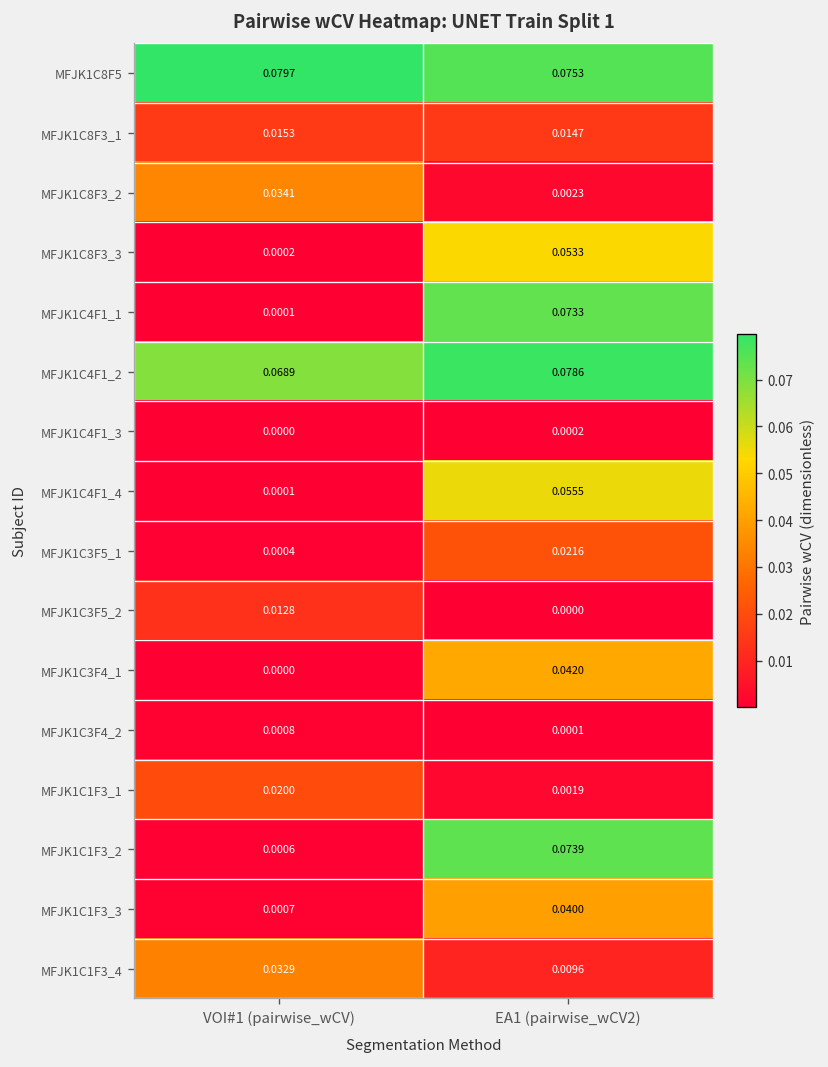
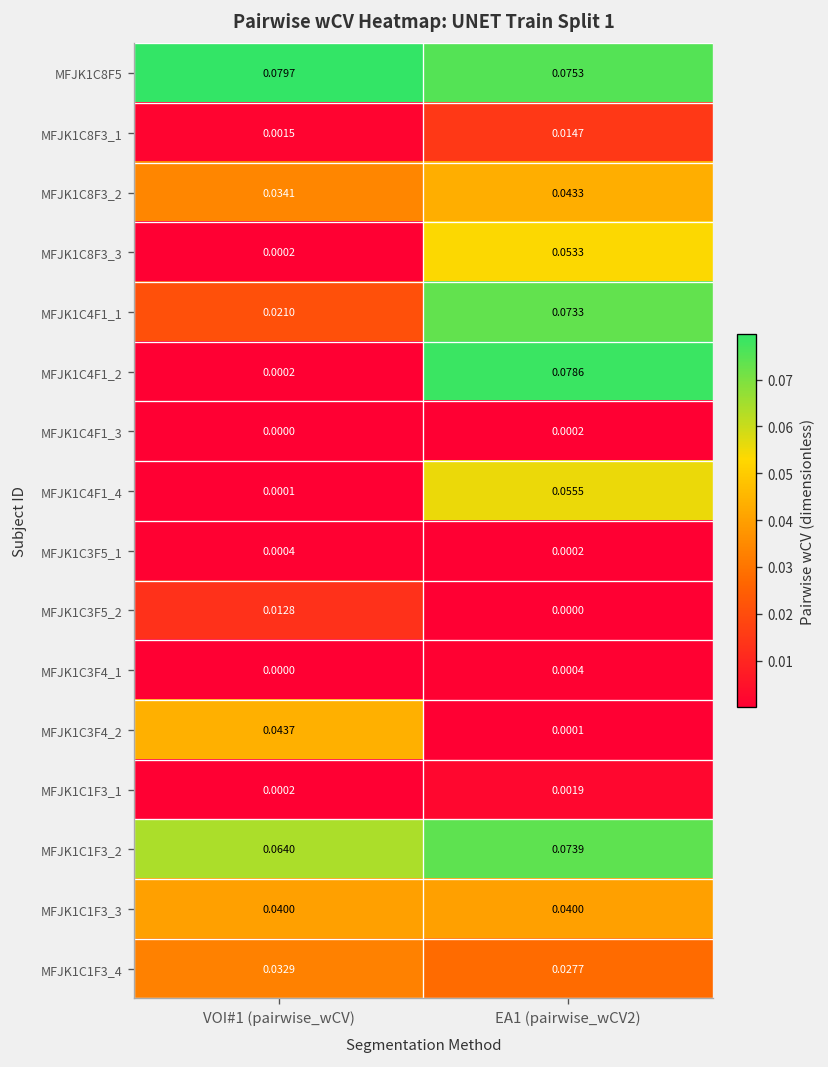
  {
    "MFJK1C8F5": {
      "VOI#1 (pairwise_wCV)": 0.0797,
      "EA1 (pairwise_wCV2)": 0.0753
    },
    "MFJK1C8F3_1": {
-     "VOI#1 (pairwise_wCV)": 0.0153,
+     "VOI#1 (pairwise_wCV)": 0.0015,
      "EA1 (pairwise_wCV2)": 0.0147
    },
    "MFJK1C8F3_2": {
      "VOI#1 (pairwise_wCV)": 0.0341,
-     "EA1 (pairwise_wCV2)": 0.0023
+     "EA1 (pairwise_wCV2)": 0.0433
    },
    "MFJK1C8F3_3": {
      "VOI#1 (pairwise_wCV)": 0.0002,
      "EA1 (pairwise_wCV2)": 0.0533
    },
    "MFJK1C4F1_1": {
-     "VOI#1 (pairwise_wCV)": 0.0001,
+     "VOI#1 (pairwise_wCV)": 0.0210,
      "EA1 (pairwise_wCV2)": 0.0733
    },
    "MFJK1C4F1_2": {
-     "VOI#1 (pairwise_wCV)": 0.0689,
+     "VOI#1 (pairwise_wCV)": 0.0002,
      "EA1 (pairwise_wCV2)": 0.0786
    },
    "MFJK1C4F1_3": {
      "VOI#1 (pairwise_wCV)": 0.0000,
      "EA1 (pairwise_wCV2)": 0.0002
    },
    "MFJK1C4F1_4": {
      "VOI#1 (pairwise_wCV)": 0.0001,
      "EA1 (pairwise_wCV2)": 0.0555
    },
    "MFJK1C3F5_1": {
      "VOI#1 (pairwise_wCV)": 0.0004,
-     "EA1 (pairwise_wCV2)": 0.0216
+     "EA1 (pairwise_wCV2)": 0.0002
    },
    "MFJK1C3F5_2": {
      "VOI#1 (pairwise_wCV)": 0.0128,
      "EA1 (pairwise_wCV2)": 0.0000
    },
    "MFJK1C3F4_1": {
      "VOI#1 (pairwise_wCV)": 0.0000,
-     "EA1 (pairwise_wCV2)": 0.0420
+     "EA1 (pairwise_wCV2)": 0.0004
    },
    "MFJK1C3F4_2": {
-     "VOI#1 (pairwise_wCV)": 0.0008,
+     "VOI#1 (pairwise_wCV)": 0.0437,
      "EA1 (pairwise_wCV2)": 0.0001
    },
    "MFJK1C1F3_1": {
-     "VOI#1 (pairwise_wCV)": 0.0200,
+     "VOI#1 (pairwise_wCV)": 0.0002,
      "EA1 (pairwise_wCV2)": 0.0019
    },
    "MFJK1C1F3_2": {
-     "VOI#1 (pairwise_wCV)": 0.0006,
+     "VOI#1 (pairwise_wCV)": 0.0640,
      "EA1 (pairwise_wCV2)": 0.0739
    },
    "MFJK1C1F3_3": {
-     "VOI#1 (pairwise_wCV)": 0.0007,
+     "VOI#1 (pairwise_wCV)": 0.0400,
      "EA1 (pairwise_wCV2)": 0.0400
    },
    "MFJK1C1F3_4": {
      "VOI#1 (pairwise_wCV)": 0.0329,
-     "EA1 (pairwise_wCV2)": 0.0096
+     "EA1 (pairwise_wCV2)": 0.0277
    }
  }
